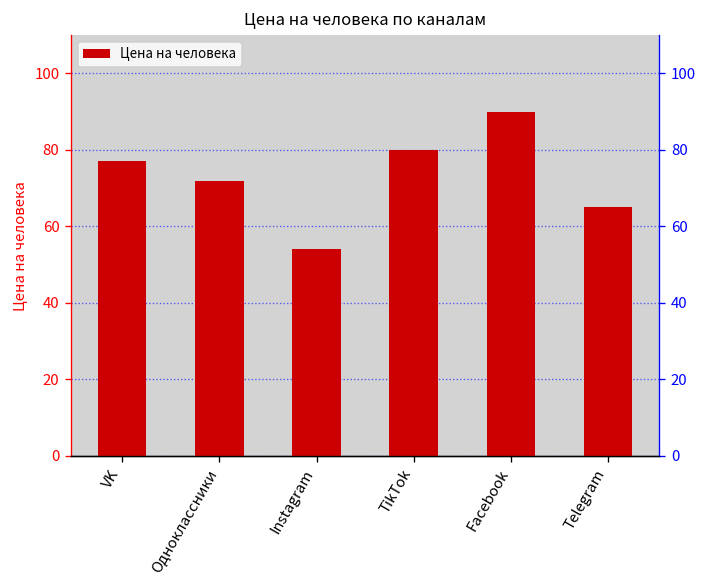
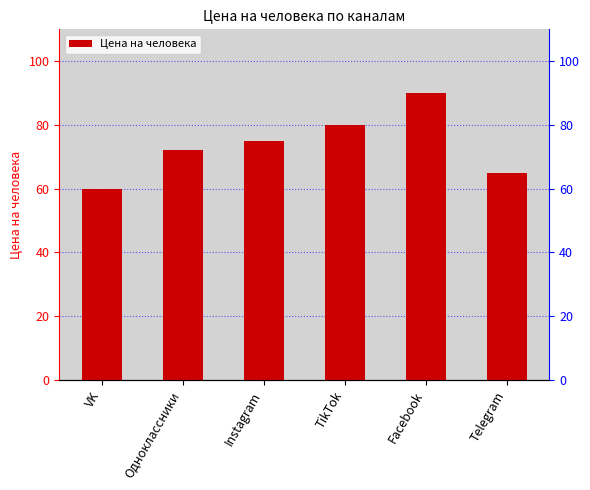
  {
-   "VK": 77,
+   "VK": 60,
    "Одноклассники": 72,
-   "Instagram": 54,
+   "Instagram": 75,
    "TikTok": 80,
    "Facebook": 90,
    "Telegram": 65
  }
